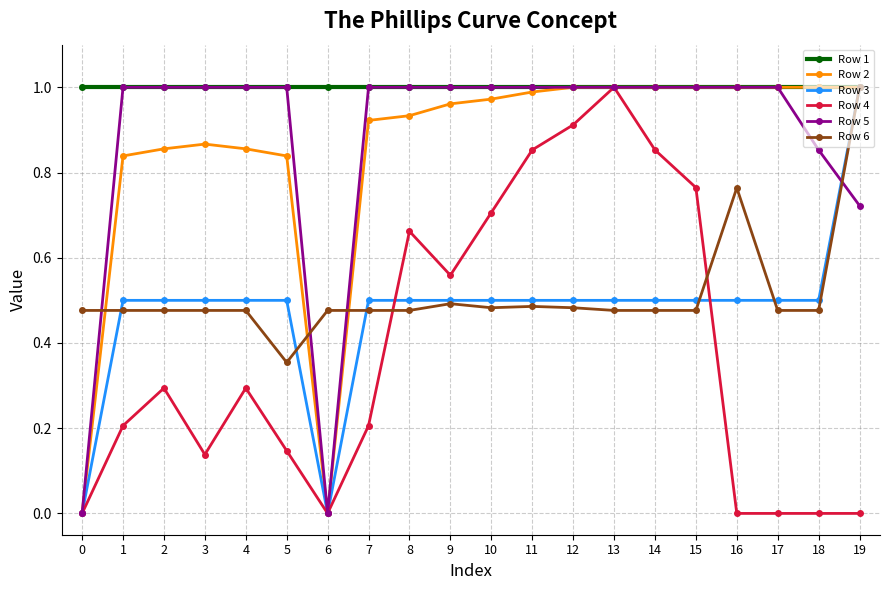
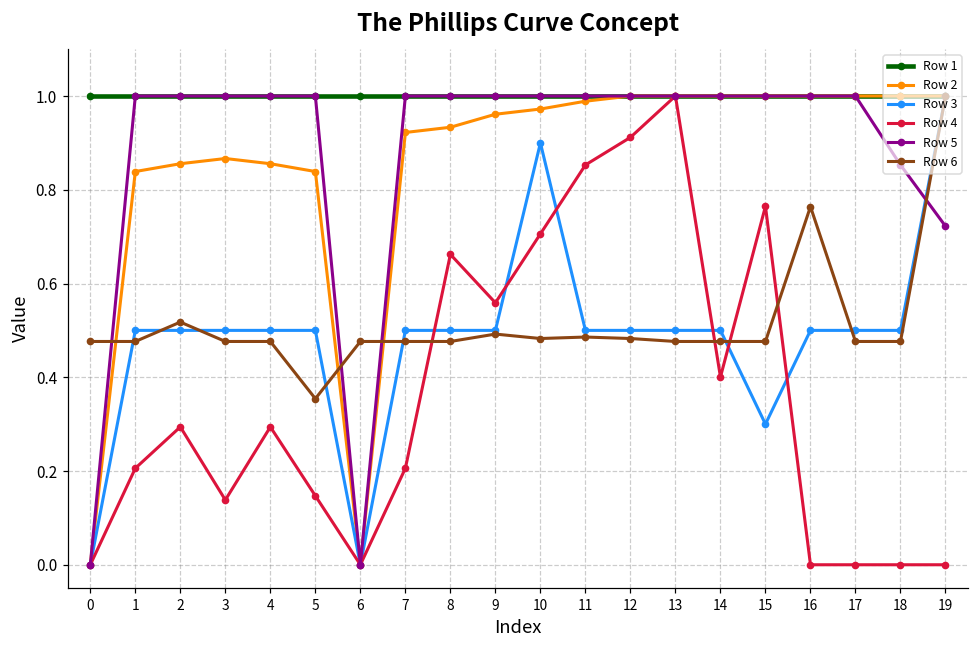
  {
    "Row 1": {
      "0": 1.00,
      "6": 1.00
    },
    "Row 2": {
      "1": 0.84,
      "2": 0.86,
      "3": 0.87,
      "4": 0.86,
      "5": 0.84,
      "7": 0.92,
      "8": 0.93,
      "9": 0.96,
      "10": 0.97,
      "11": 0.99
    },
    "Row 3": {
      "1": 0.5,
      "2": 0.5,
      "3": 0.5,
      "4": 0.5,
      "5": 0.5,
      "7": 0.5,
      "8": 0.5,
      "9": 0.5,
-     "10": 0.5,
+     "10": 0.9,
      "11": 0.5,
      "12": 0.5,
      "13": 0.5,
      "14": 0.5,
-     "15": 0.5,
+     "15": 0.3,
      "16": 0.5,
      "17": 0.5,
      "18": 0.5
    },
    "Row 4": {
      "1": 0.21,
      "2": 0.29,
      "3": 0.14,
      "4": 0.29,
      "5": 0.15,
      "7": 0.21,
      "8": 0.66,
      "9": 0.56,
      "10": 0.71,
      "11": 0.85,
      "12": 0.91,
-     "14": 0.85,
+     "14": 0.40,
      "15": 0.76,
      "16": 0.00,
      "17": 0.00,
      "18": 0.00,
      "19": 0.00
    },
    "Row 5": {
      "18": 0.85,
      "19": 0.72
    },
    "Row 6": {
      "0": 0.48,
      "1": 0.48,
-     "2": 0.48,
+     "2": 0.52,
      "3": 0.48,
      "4": 0.48,
      "5": 0.35,
      "6": 0.48,
      "7": 0.48,
      "8": 0.48,
      "9": 0.49,
      "10": 0.48,
      "11": 0.49,
      "12": 0.48,
      "13": 0.48,
      "14": 0.48,
      "15": 0.48,
      "16": 0.76,
      "17": 0.48,
      "18": 0.48
    }
  }
